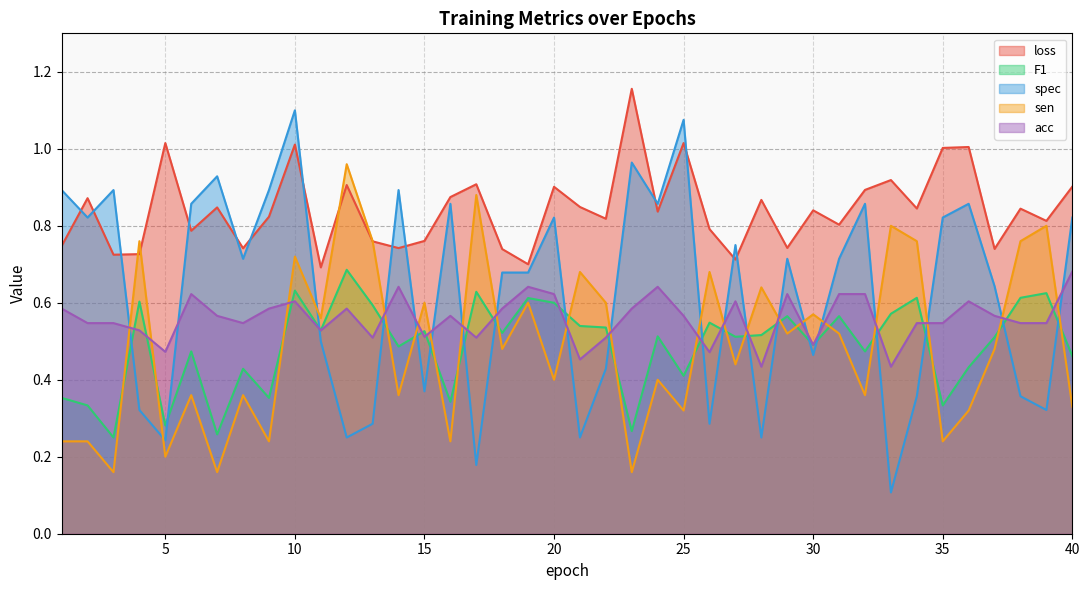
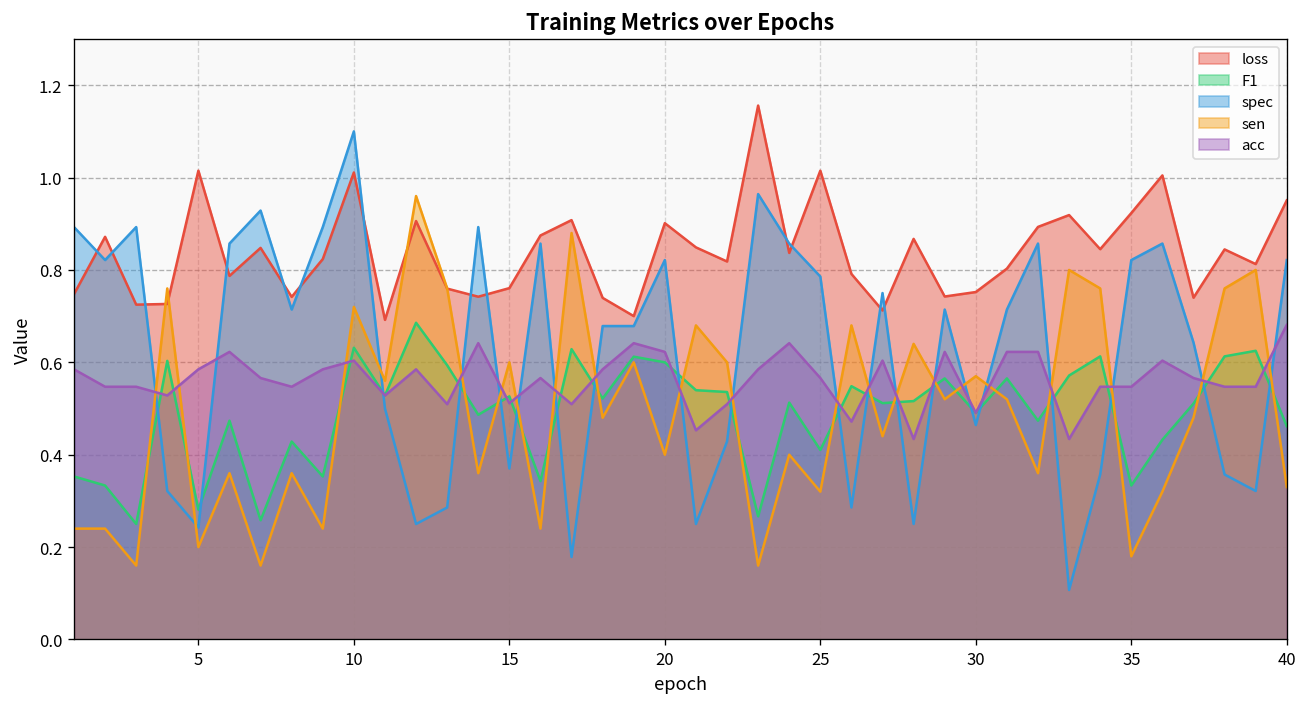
  {
    "loss": {
      "5": 1.01,
      "10": 1.01,
      "15": 0.76,
      "20": 0.90,
      "25": 1.01,
-     "30": 0.84,
-     "35": 1.00,
-     "40": 0.90
+     "30": 0.75,
+     "35": 0.92,
+     "40": 0.95
    },
    "F1": {
      "5": 0.28,
      "10": 0.63,
      "15": 0.53,
      "20": 0.60,
      "25": 0.41,
      "35": 0.33,
      "40": 0.46
    },
    "spec": {
      "5": 0.24,
      "10": 1.10,
      "15": 0.37,
      "20": 0.82,
-     "25": 1.08,
+     "25": 0.79,
      "30": 0.46,
      "35": 0.82,
      "40": 0.82
    },
    "sen": {
      "5": 0.20,
      "10": 0.72,
      "15": 0.60,
      "20": 0.40,
      "25": 0.32,
      "30": 0.57,
-     "35": 0.24,
+     "35": 0.18,
      "40": 0.33
    },
    "acc": {
-     "5": 0.47,
+     "5": 0.58,
      "10": 0.60,
      "15": 0.51,
      "20": 0.62,
      "25": 0.57,
      "35": 0.55,
      "40": 0.68
    }
  }
